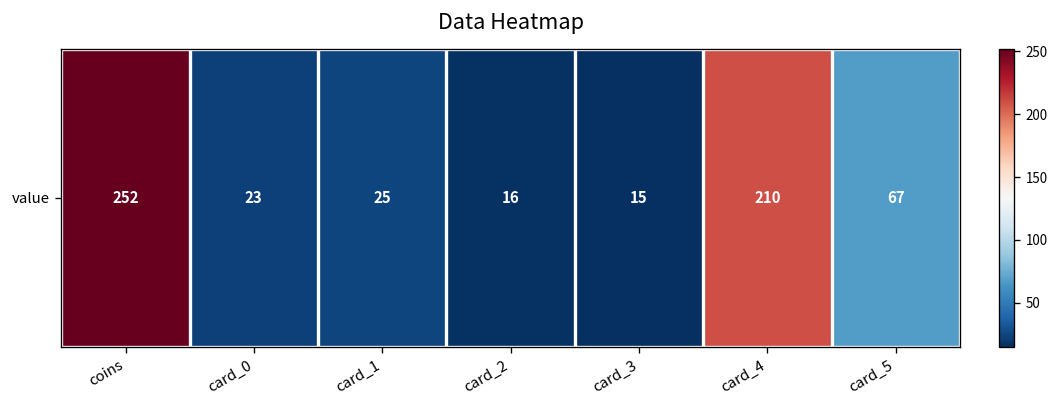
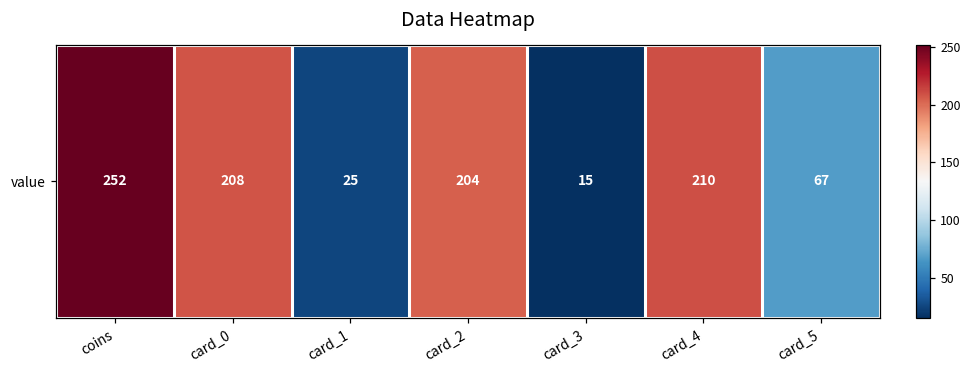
  {
    "value": {
      "coins": 252,
-     "card_0": 23,
+     "card_0": 208,
      "card_1": 25,
-     "card_2": 16,
+     "card_2": 204,
      "card_3": 15,
      "card_4": 210,
      "card_5": 67
    }
  }
